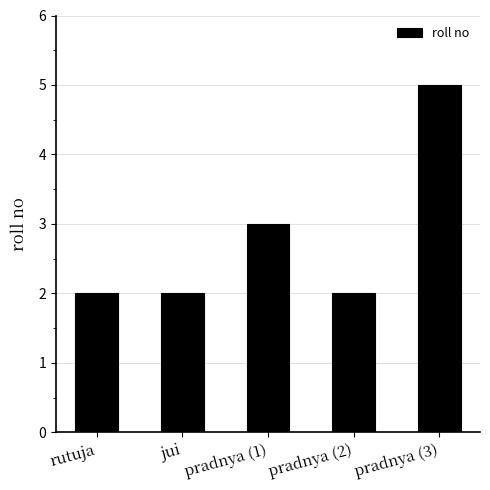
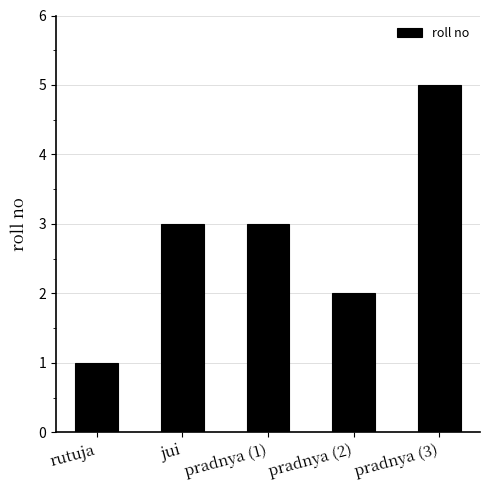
  {
-   "rutuja": 2,
-   "jui": 2,
+   "rutuja": 1,
+   "jui": 3,
    "pradnya (1)": 3,
    "pradnya (2)": 2,
    "pradnya (3)": 5
  }
